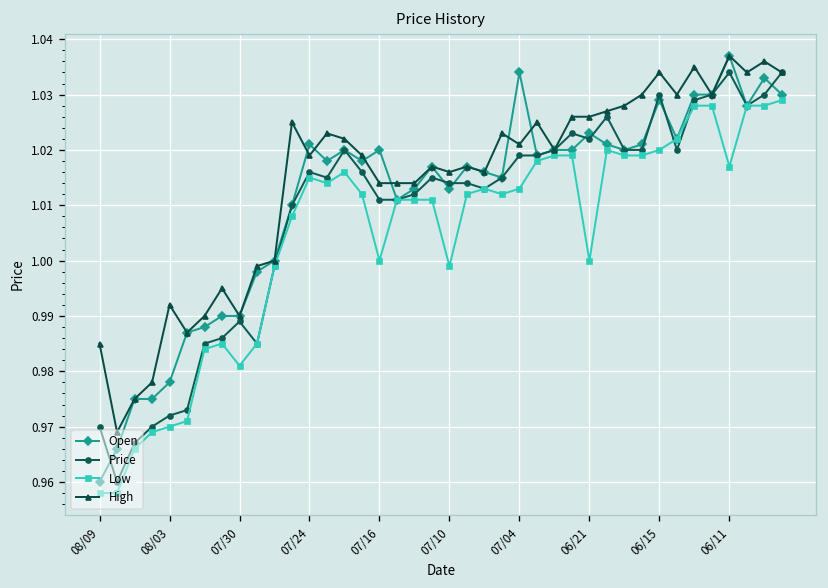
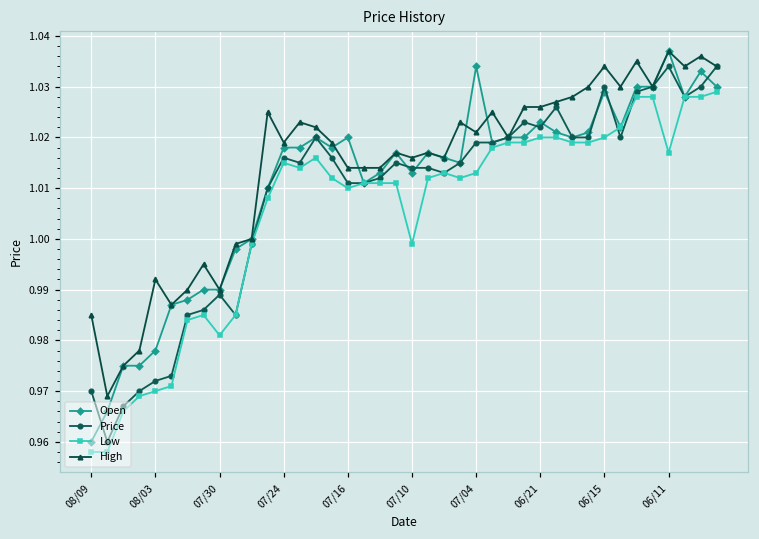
  {
    "Open": {
      "08/03": 0.978,
-     "07/24": 1.021,
+     "07/24": 1.018,
      "07/16": 1.020,
      "07/10": 1.013,
      "07/04": 1.034,
      "06/21": 1.023,
      "06/15": 1.029
    },
    "Low": {
      "08/03": 0.97,
      "07/30": 0.981,
      "07/24": 1.015,
-     "07/16": 1.00,
+     "07/16": 1.01,
      "07/10": 0.999,
      "07/04": 1.013,
-     "06/21": 1.00,
+     "06/21": 1.02,
      "06/15": 1.02,
      "06/11": 1.017
    }
  }
